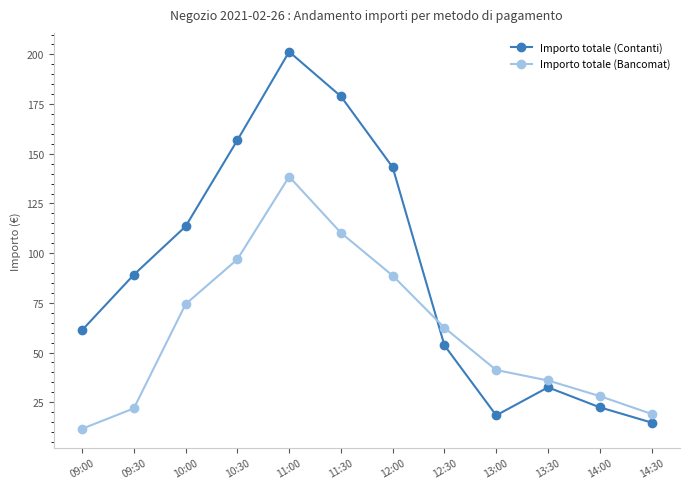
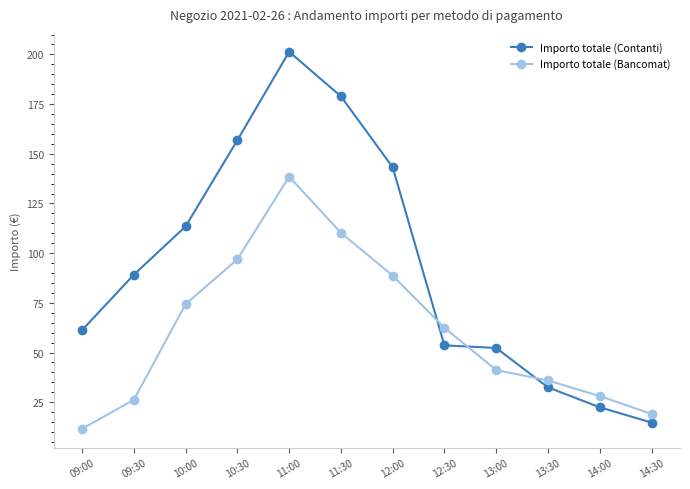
  {
    "Importo totale (Contanti)": {
      "09:00": 61,
      "09:30": 89,
      "10:00": 113,
      "10:30": 157,
      "11:00": 201,
      "11:30": 179,
      "12:00": 143,
      "12:30": 54,
-     "13:00": 18,
+     "13:00": 52,
      "13:30": 32,
      "14:00": 22,
      "14:30": 15
    },
    "Importo totale (Bancomat)": {
      "09:00": 12,
-     "09:30": 22,
+     "09:30": 26,
      "10:00": 74,
      "10:30": 97,
      "11:00": 139,
      "11:30": 110,
      "12:00": 89,
      "12:30": 62,
      "13:00": 41,
      "13:30": 36,
      "14:00": 28,
      "14:30": 19
    }
  }
